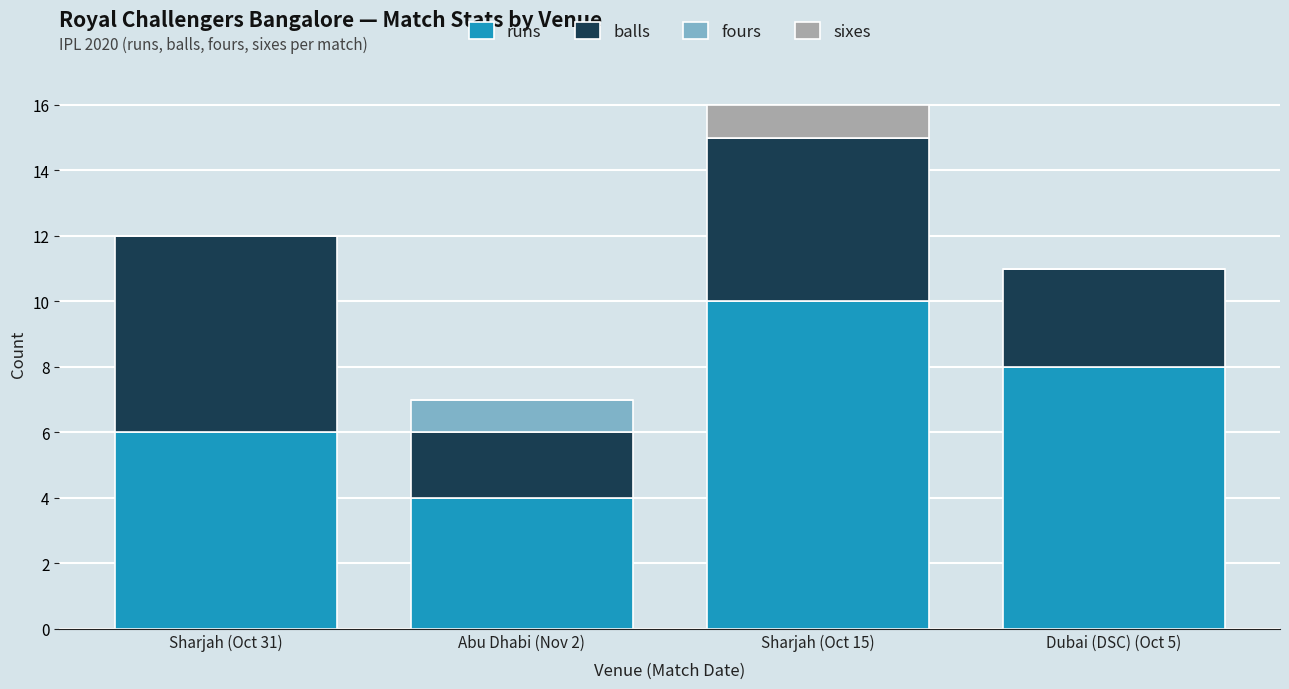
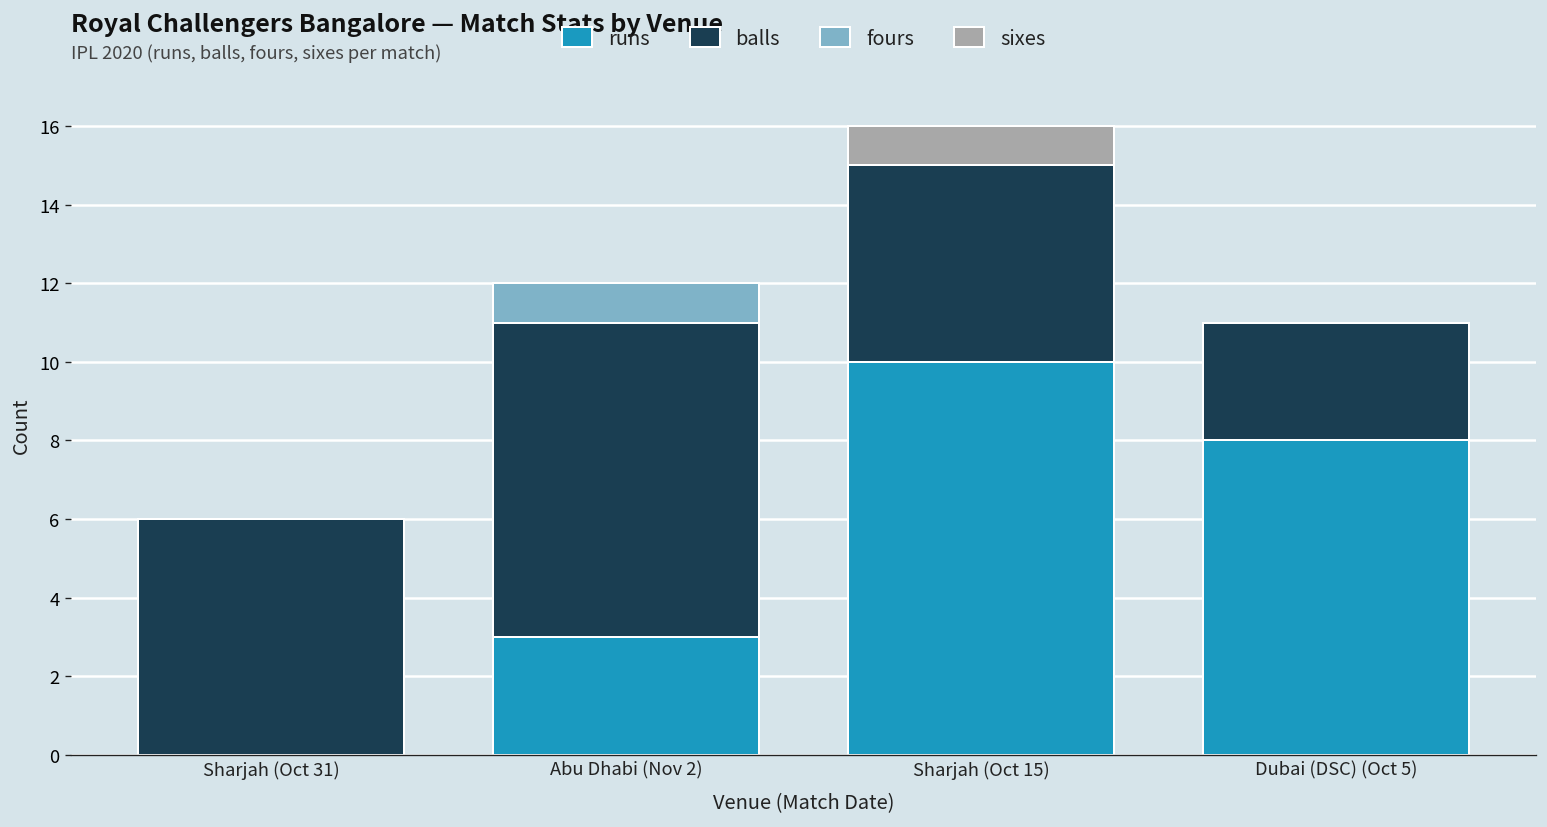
  {
    "runs": {
-     "Sharjah (Oct 31)": 6,
-     "Abu Dhabi (Nov 2)": 4,
+     "Sharjah (Oct 31)": 0,
+     "Abu Dhabi (Nov 2)": 3,
      "Sharjah (Oct 15)": 10,
      "Dubai (DSC) (Oct 5)": 8
    },
    "balls": {
      "Sharjah (Oct 31)": 6,
-     "Abu Dhabi (Nov 2)": 2,
+     "Abu Dhabi (Nov 2)": 8,
      "Sharjah (Oct 15)": 5,
      "Dubai (DSC) (Oct 5)": 3
    }
  }
